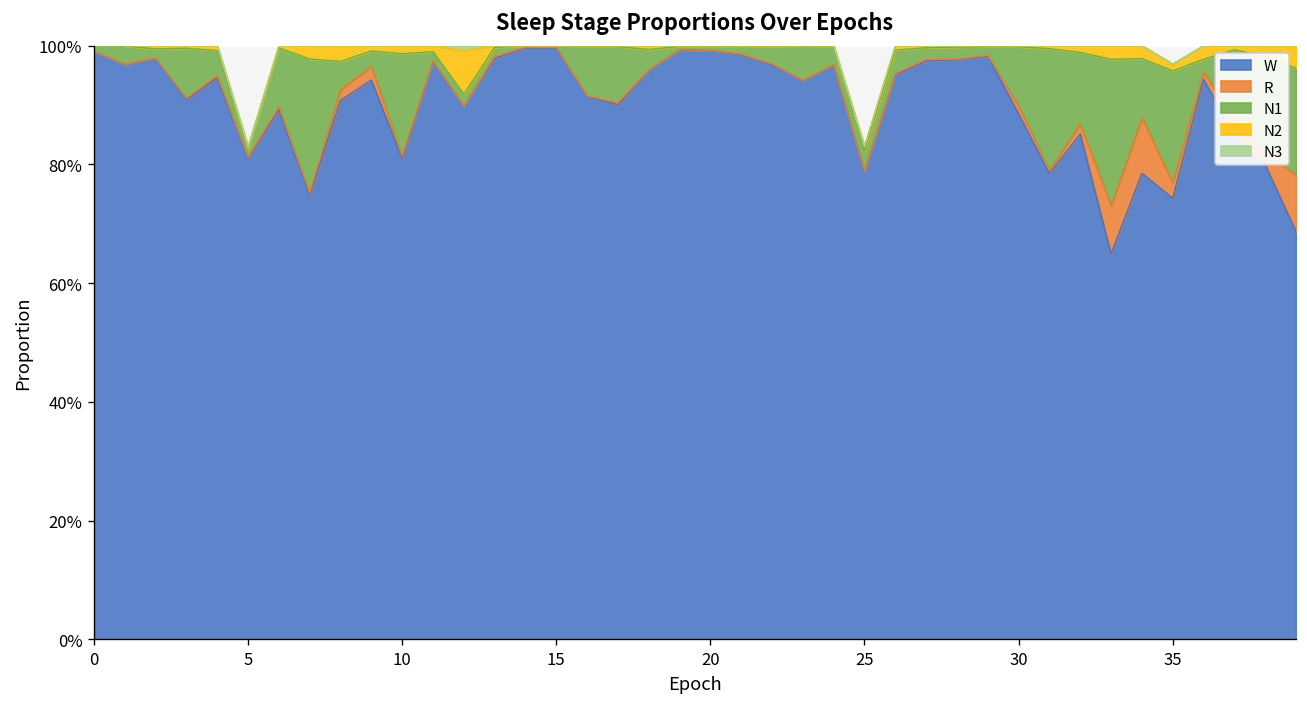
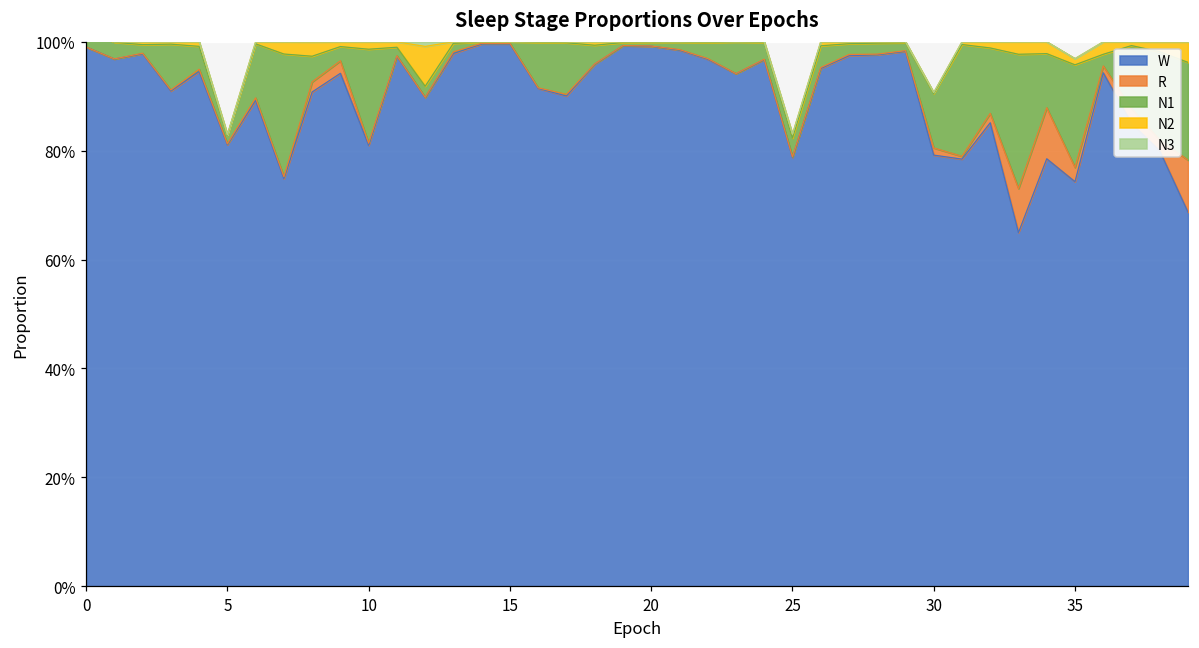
  {
    "W": {
-     "30": "89%",
+     "30": "79%",
      "35": "74%"
    },
    "R": {
      "30": "1%",
      "35": "3%"
    },
    "N1": {
      "10": "17%",
      "25": "3%",
      "35": "19%"
    }
  }
